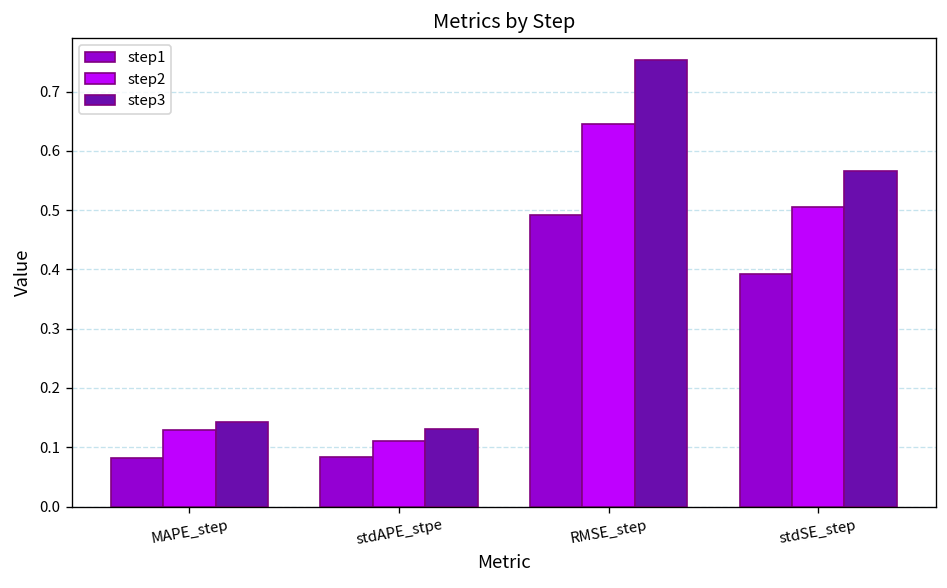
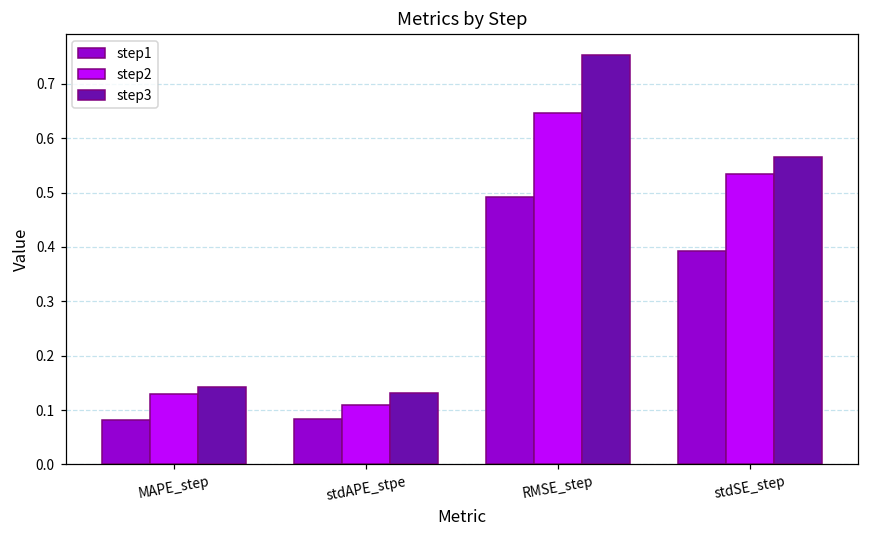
  {
    "step2": {
      "MAPE_step": 0.13,
      "stdAPE_stpe": 0.11,
      "RMSE_step": 0.65,
-     "stdSE_step": 0.50
+     "stdSE_step": 0.53
    }
  }
